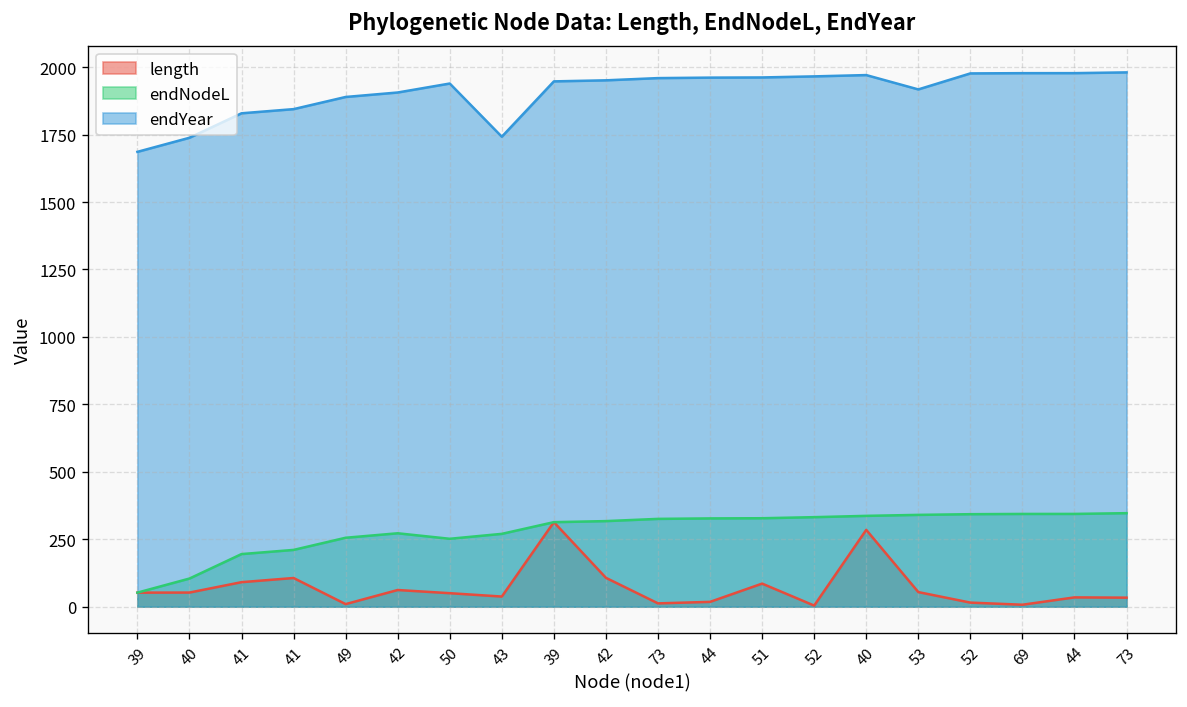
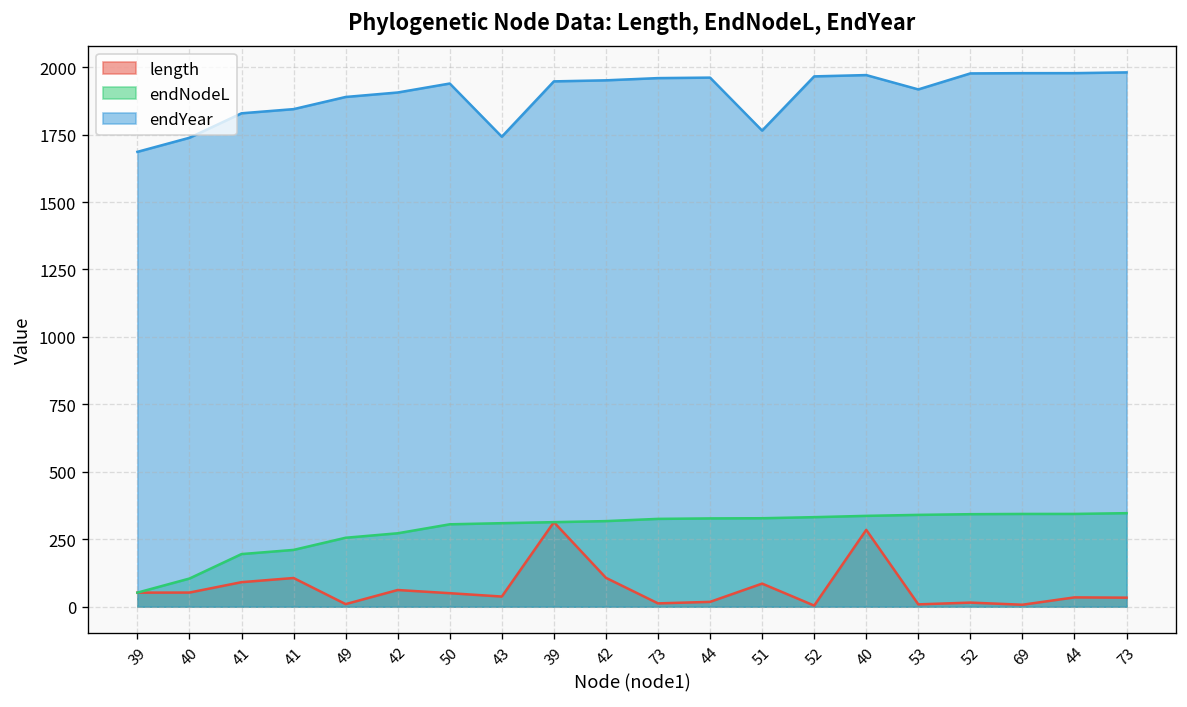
  {
    "length": {
      "49": 10,
      "50": 50,
      "43": 40,
      "51": 90,
-     "53": 50,
+     "53": 10,
      "69": 10
    },
    "endNodeL": {
      "49": 260,
-     "50": 250,
-     "43": 270,
+     "50": 310,
+     "43": 310,
      "51": 330,
      "53": 340,
      "69": 340
    },
    "endYear": {
      "49": 1890,
      "50": 1940,
      "43": 1740,
-     "51": 1960,
+     "51": 1760,
      "53": 1920,
      "69": 1980
    }
  }
